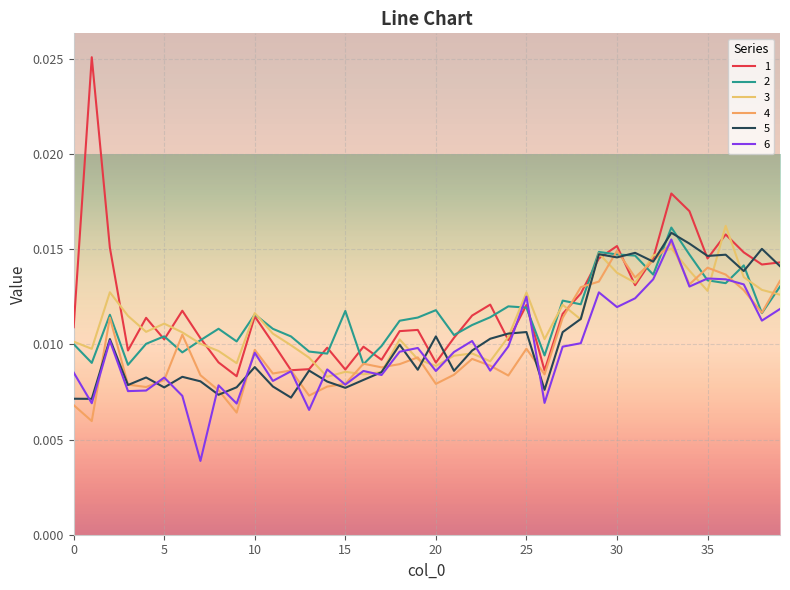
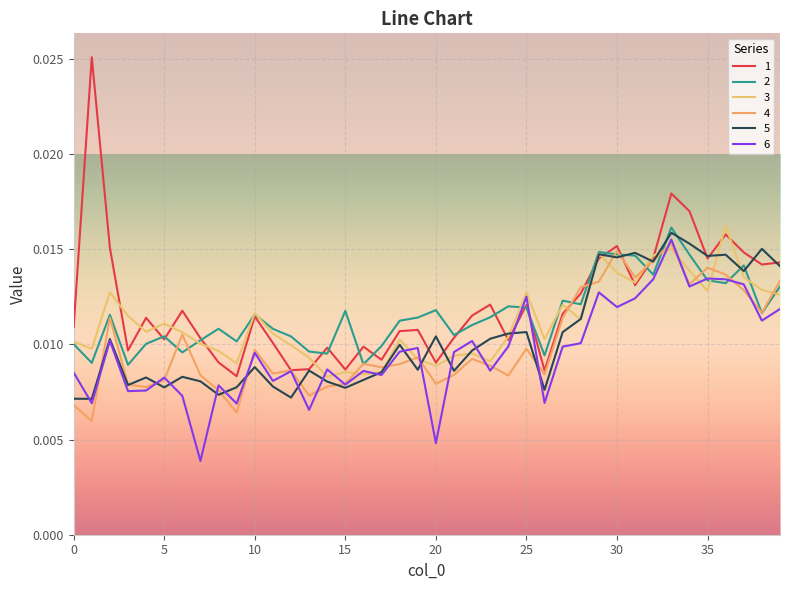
  {
    "1": {
      "0": 0.0109,
      "5": 0.0103,
      "20": 0.0090,
      "25": 0.0121,
      "30": 0.0152,
      "35": 0.0145
    },
    "2": {
      "5": 0.0104,
      "15": 0.0118,
      "20": 0.0118,
      "25": 0.0119,
      "30": 0.0147
    },
    "5": {
      "0": 0.0071,
      "5": 0.0077,
      "10": 0.0088,
      "15": 0.0077,
      "20": 0.0104,
      "25": 0.0106,
      "30": 0.0146,
      "35": 0.0146
    },
    "6": {
      "0": 0.0085,
      "10": 0.0096,
-     "20": 0.0086,
+     "20": 0.0048,
      "25": 0.0125,
      "30": 0.0120
    }
  }
